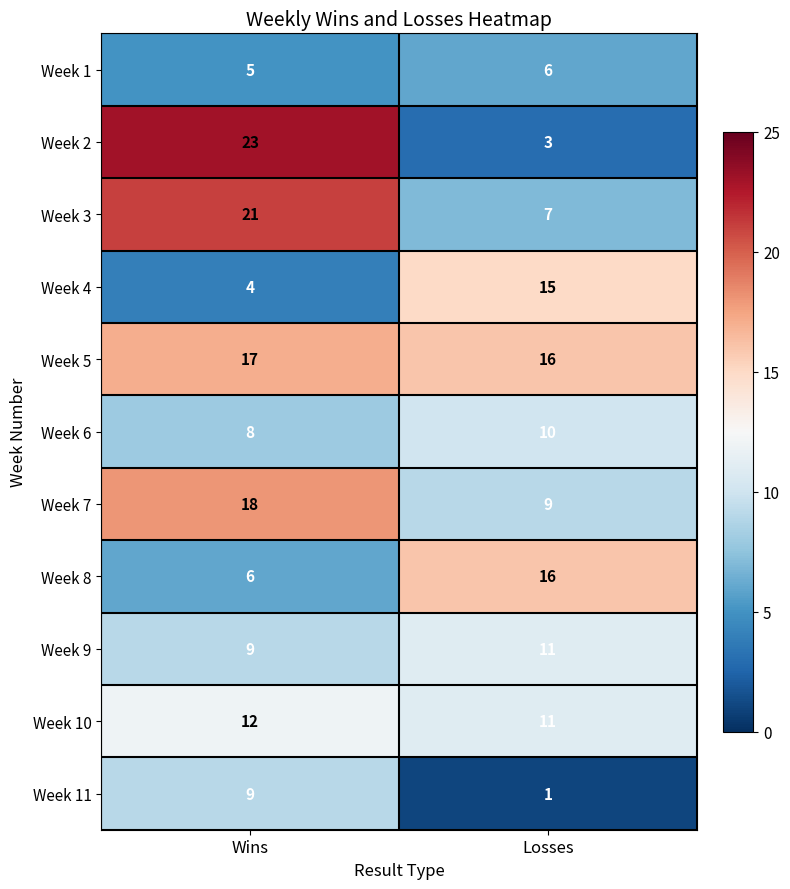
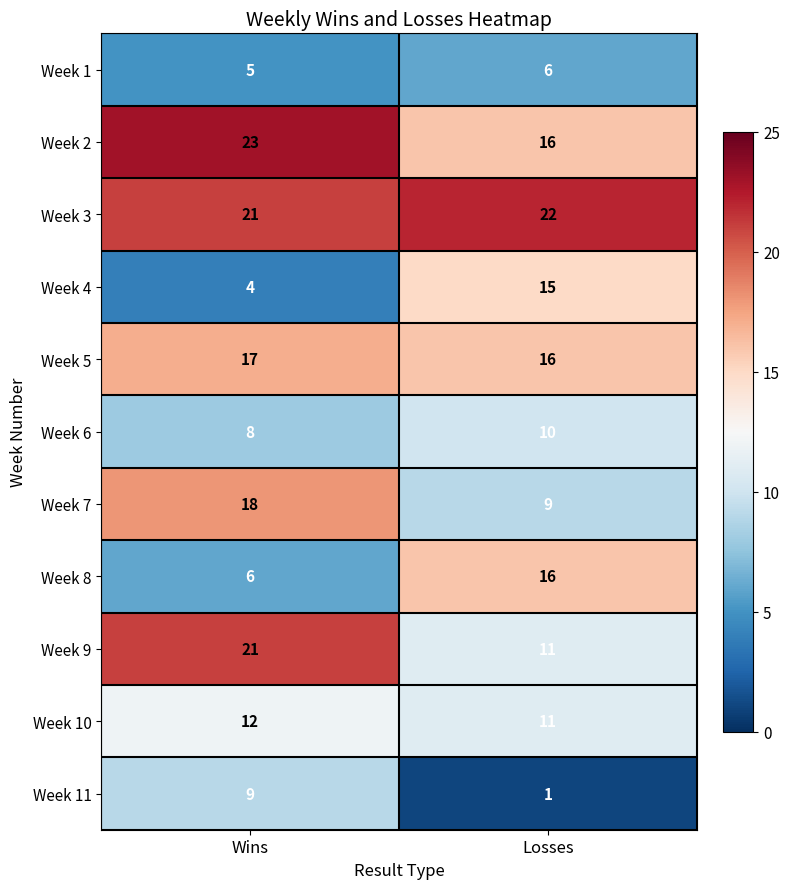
  {
    "Week 1": {
      "Wins": 5,
      "Losses": 6
    },
    "Week 2": {
      "Wins": 23,
-     "Losses": 3
+     "Losses": 16
    },
    "Week 3": {
      "Wins": 21,
-     "Losses": 7
+     "Losses": 22
    },
    "Week 4": {
      "Wins": 4,
      "Losses": 15
    },
    "Week 5": {
      "Wins": 17,
      "Losses": 16
    },
    "Week 6": {
      "Wins": 8
    },
    "Week 7": {
      "Wins": 18,
      "Losses": 9
    },
    "Week 8": {
      "Wins": 6,
      "Losses": 16
    },
    "Week 9": {
-     "Wins": 9
+     "Wins": 21
    },
    "Week 10": {
      "Wins": 12
    },
    "Week 11": {
      "Wins": 9,
      "Losses": 1
    }
  }
